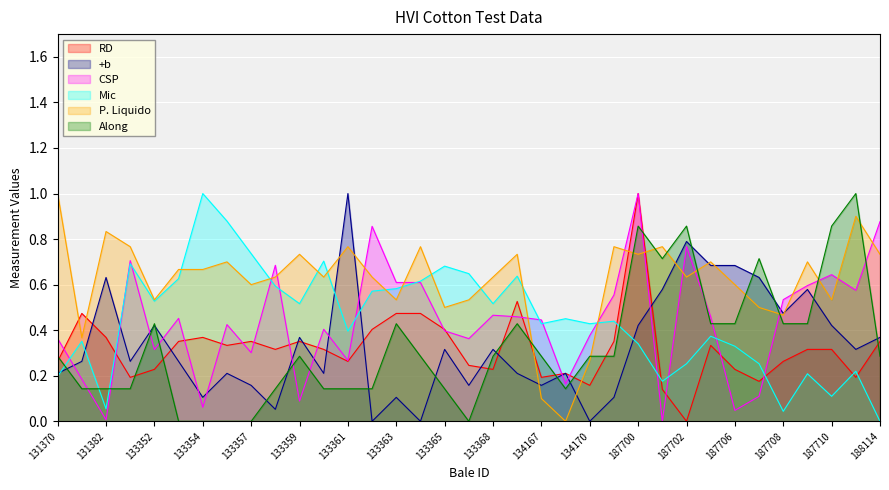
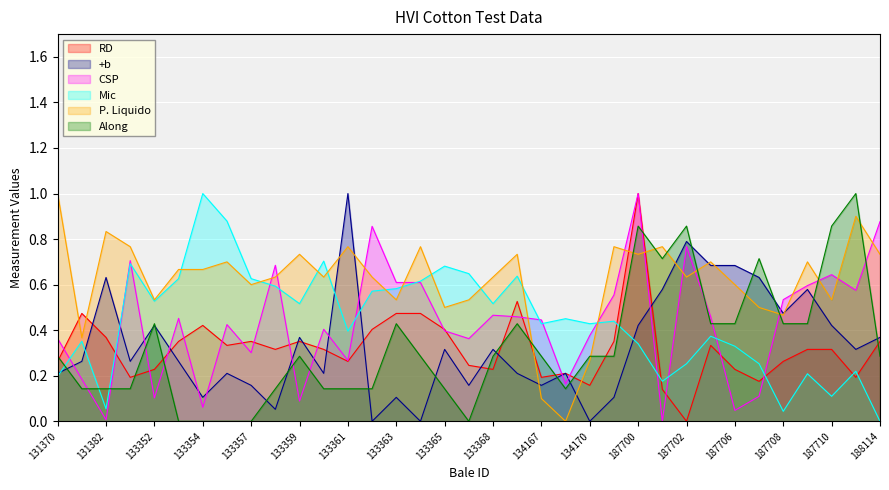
  {
    "RD": {
      "131370": 0.26,
      "131382": 0.37,
      "133352": 0.23,
-     "133354": 0.37,
+     "133354": 0.42,
      "133357": 0.35,
      "133359": 0.35,
      "133363": 0.47,
      "133368": 0.23,
      "134167": 0.19,
      "134170": 0.16,
      "187702": 0.00,
      "187706": 0.23,
      "187708": 0.26,
      "187710": 0.32,
      "188114": 0.35
    },
    "+b": {
      "131370": 0.21,
      "131382": 0.63,
      "133354": 0.11,
      "133357": 0.16,
      "133359": 0.37,
      "133361": 1.00,
      "133363": 0.11,
      "133365": 0.32,
      "133368": 0.32,
      "134167": 0.16,
      "134170": 0.00,
      "187700": 0.42,
      "187702": 0.79,
      "187706": 0.68,
      "187710": 0.42,
      "188114": 0.37
    },
    "CSP": {
      "131370": 0.36,
      "131382": 0.01,
-     "133352": 0.32,
+     "133352": 0.10,
      "133354": 0.06,
      "133357": 0.30,
      "133359": 0.09,
      "133363": 0.61,
      "133368": 0.47,
      "134167": 0.45,
      "134170": 0.38,
      "187702": 0.77,
      "187706": 0.05,
      "187708": 0.53,
      "187710": 0.64,
      "188114": 0.88
    },
    "Mic": {
      "131370": 0.20,
      "131382": 0.05,
      "133354": 1.00,
-     "133357": 0.74,
+     "133357": 0.63,
      "133359": 0.52,
      "133361": 0.40,
      "133363": 0.58,
      "133365": 0.68,
      "133368": 0.52,
      "134167": 0.43,
      "134170": 0.43,
      "187700": 0.34,
      "187702": 0.25,
      "187706": 0.33,
      "187708": 0.04,
      "187710": 0.11,
      "188114": 0.00
    },
    "P. Liquido": {
      "131370": 1.00,
      "131382": 0.83,
      "133354": 0.67,
      "133357": 0.60,
      "133359": 0.73,
      "133361": 0.77,
      "133363": 0.53,
      "133365": 0.50,
      "133368": 0.63,
      "134167": 0.10,
      "134170": 0.27,
      "187700": 0.73,
      "187702": 0.63,
      "187706": 0.60,
      "187710": 0.53,
      "188114": 0.73
    },
    "Along": {
      "131370": 0.29,
      "131382": 0.14,
      "133354": 0.00,
      "133357": 0.00,
      "133359": 0.29,
      "133361": 0.14,
      "133363": 0.43,
      "133365": 0.14,
      "133368": 0.29,
      "134167": 0.29,
      "134170": 0.29,
      "187700": 0.86,
      "187702": 0.86,
      "187706": 0.43,
      "187708": 0.43,
      "187710": 0.86,
      "188114": 0.29
    }
  }
